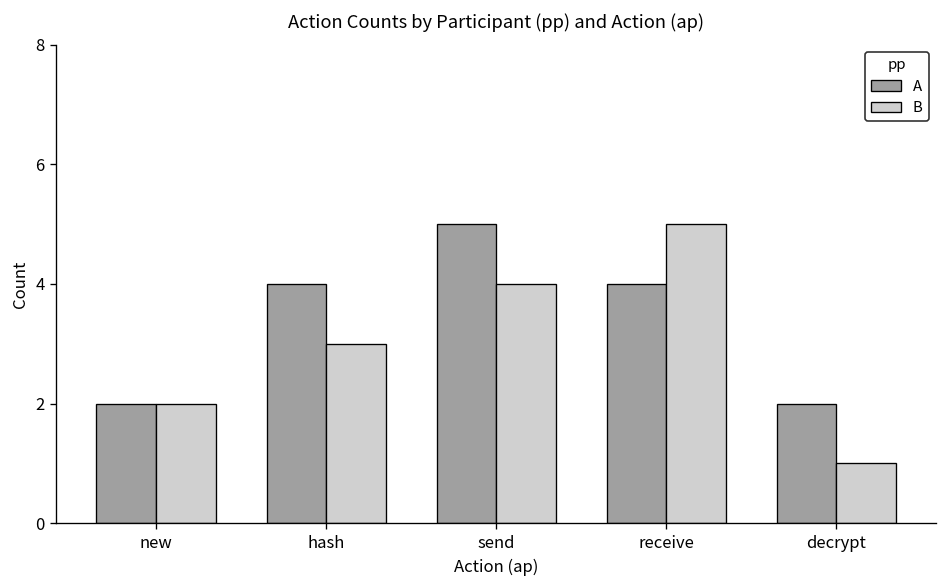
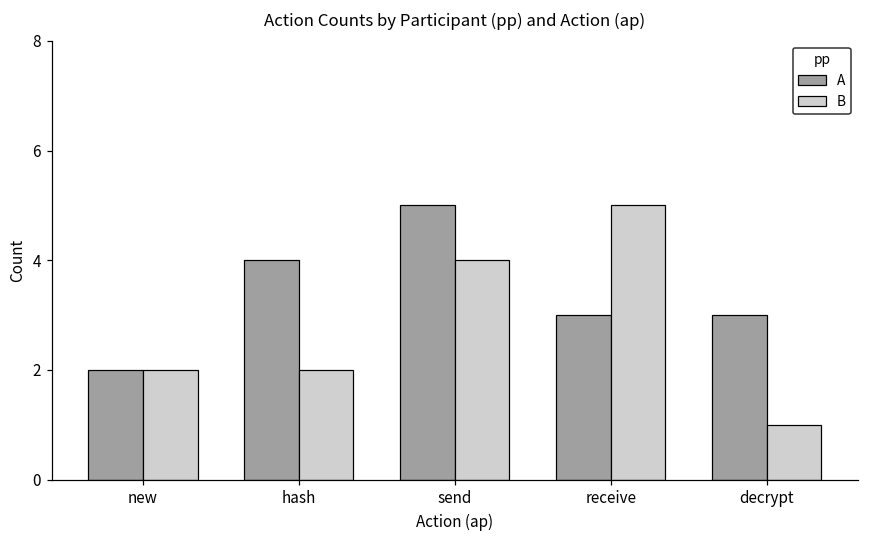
  {
    "A": {
      "new": 2,
      "hash": 4,
      "send": 5,
-     "receive": 4,
-     "decrypt": 2
+     "receive": 3,
+     "decrypt": 3
    },
    "B": {
      "new": 2,
-     "hash": 3,
+     "hash": 2,
      "send": 4,
      "receive": 5,
      "decrypt": 1
    }
  }
